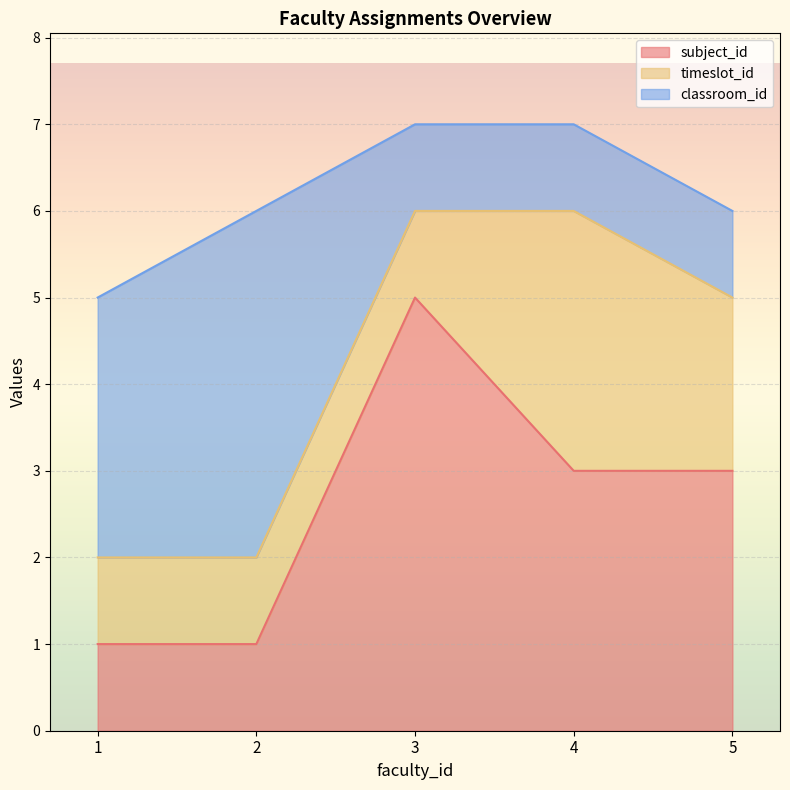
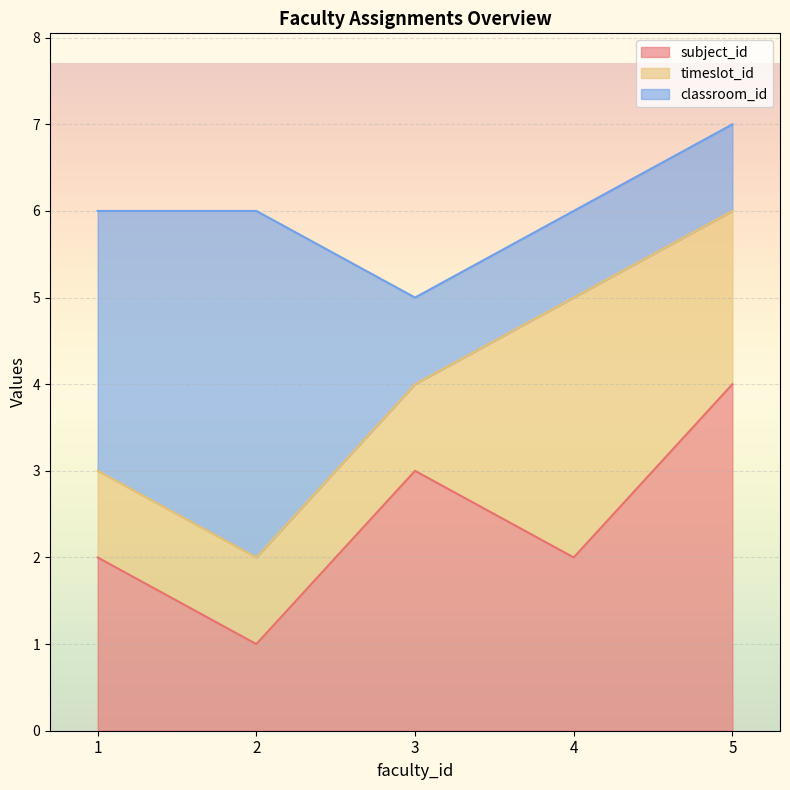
  {
    "subject_id": {
-     "1": 1,
+     "1": 2,
      "2": 1,
-     "3": 5,
-     "4": 3,
-     "5": 3
+     "3": 3,
+     "4": 2,
+     "5": 4
    },
    "timeslot_id": {
      "1": 1,
      "2": 1,
      "3": 1,
      "4": 3,
      "5": 2
    },
    "classroom_id": {
      "1": 3,
      "2": 4,
      "3": 1,
      "4": 1,
      "5": 1
    }
  }
